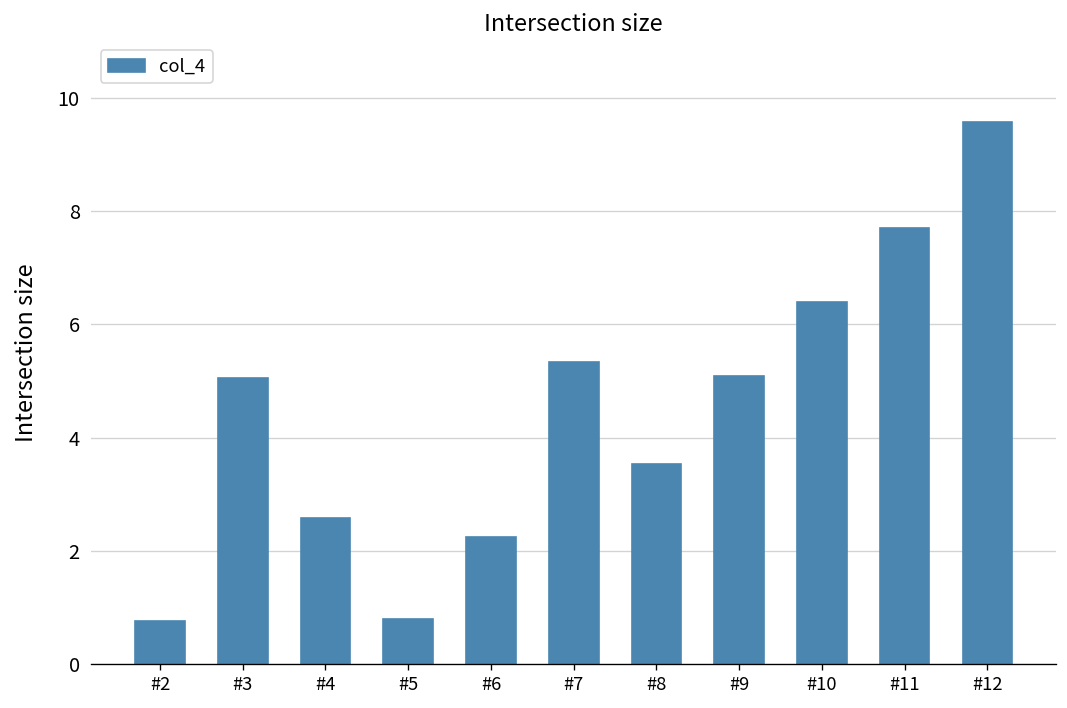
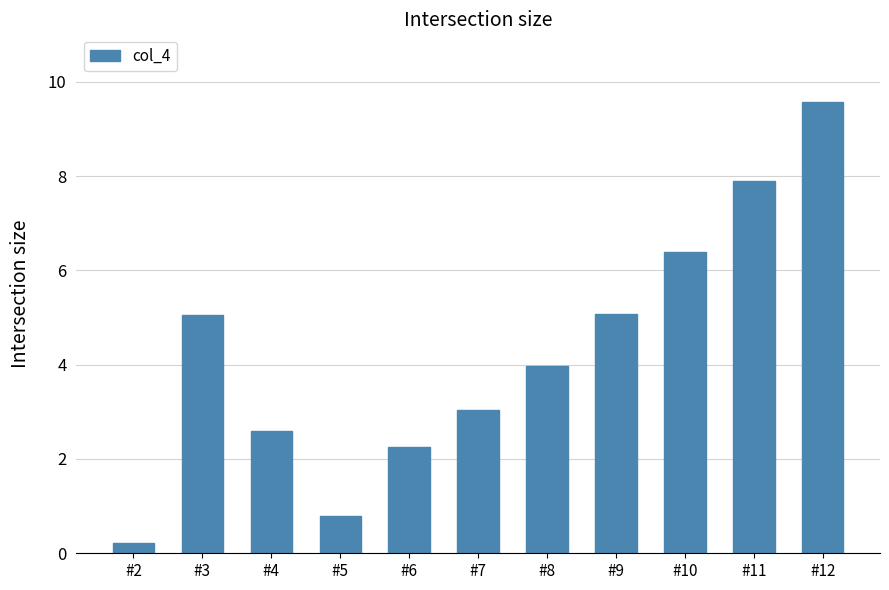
  {
-   "#2": 0.8,
+   "#2": 0.2,
    "#3": 5.1,
    "#4": 2.6,
    "#5": 0.8,
    "#6": 2.3,
-   "#7": 5.3,
-   "#8": 3.5,
+   "#7": 3.0,
+   "#8": 4.0,
    "#9": 5.1,
    "#10": 6.4,
-   "#11": 7.7,
+   "#11": 7.9,
    "#12": 9.6
  }
